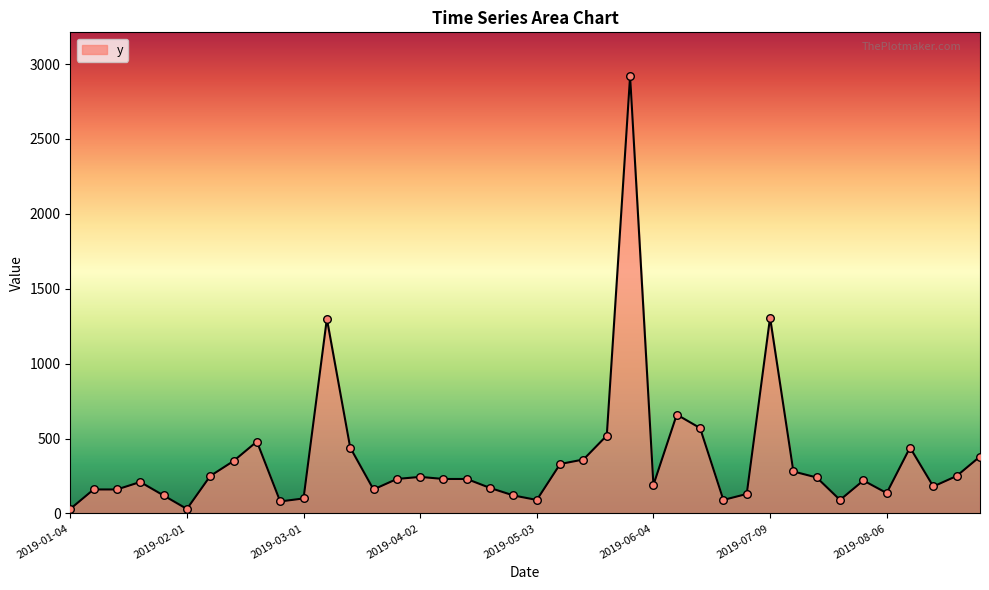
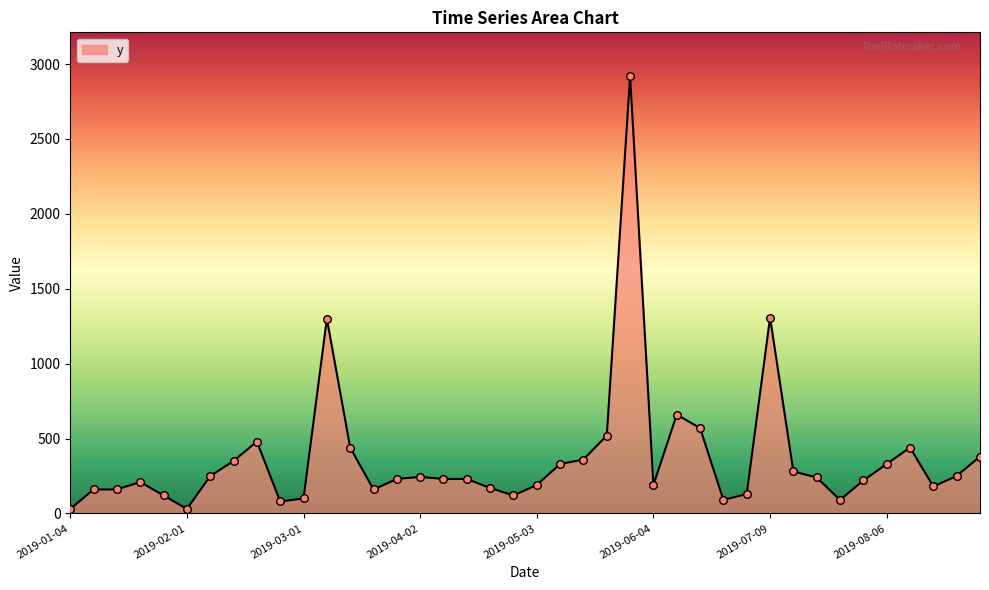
  {
    "2019-01-04": 30,
    "2019-02-01": 30,
    "2019-03-01": 100,
    "2019-04-02": 240,
-   "2019-05-03": 90,
+   "2019-05-03": 190,
    "2019-06-04": 190,
    "2019-07-09": 1310,
-   "2019-08-06": 140
+   "2019-08-06": 330
  }
